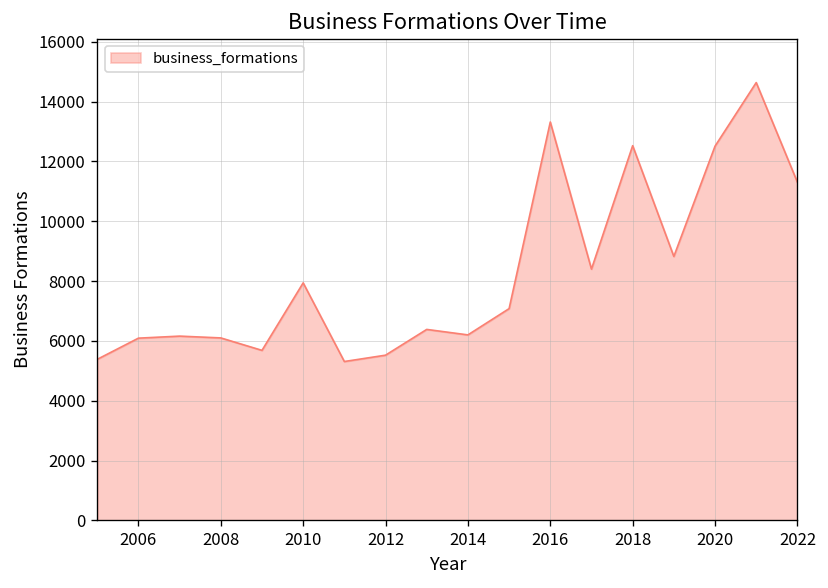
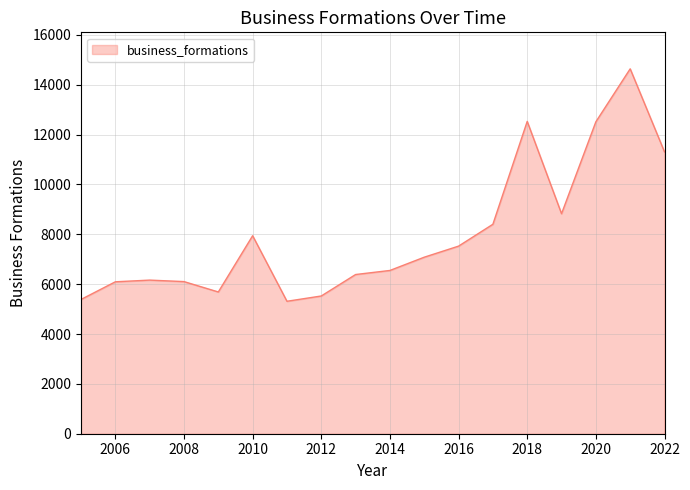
  {
    "2006": 6100,
    "2008": 6100,
    "2010": 7900,
    "2012": 5500,
-   "2014": 6200,
-   "2016": 13300,
+   "2014": 6500,
+   "2016": 7500,
    "2018": 12500,
    "2020": 12500,
    "2022": 11300
  }
